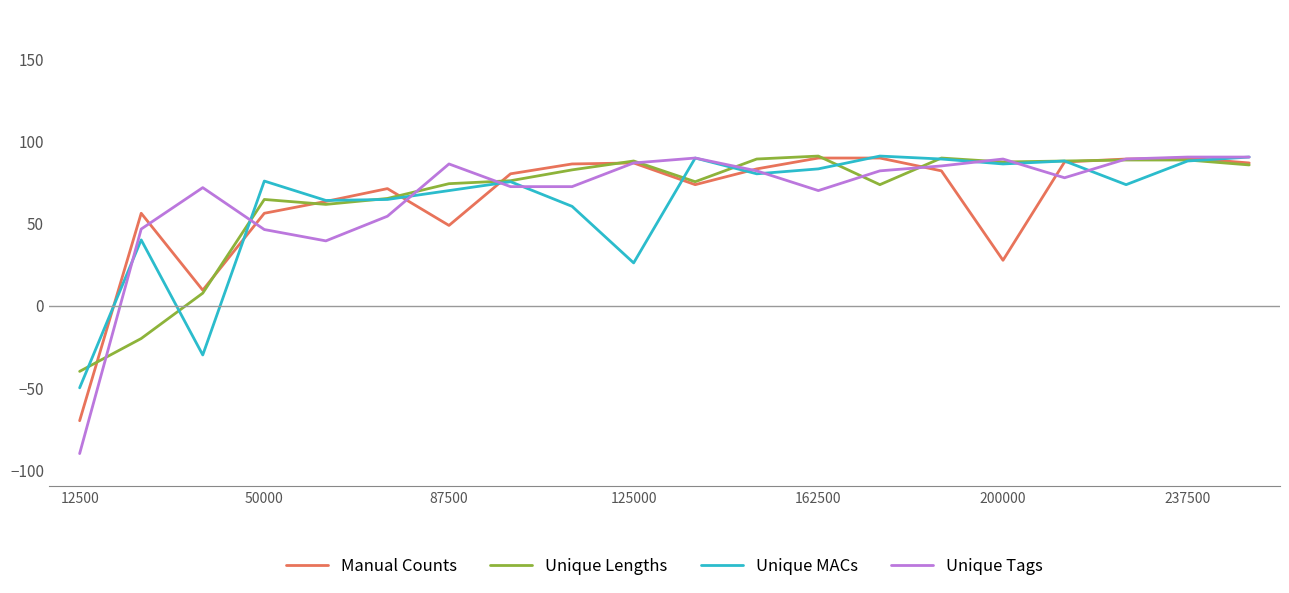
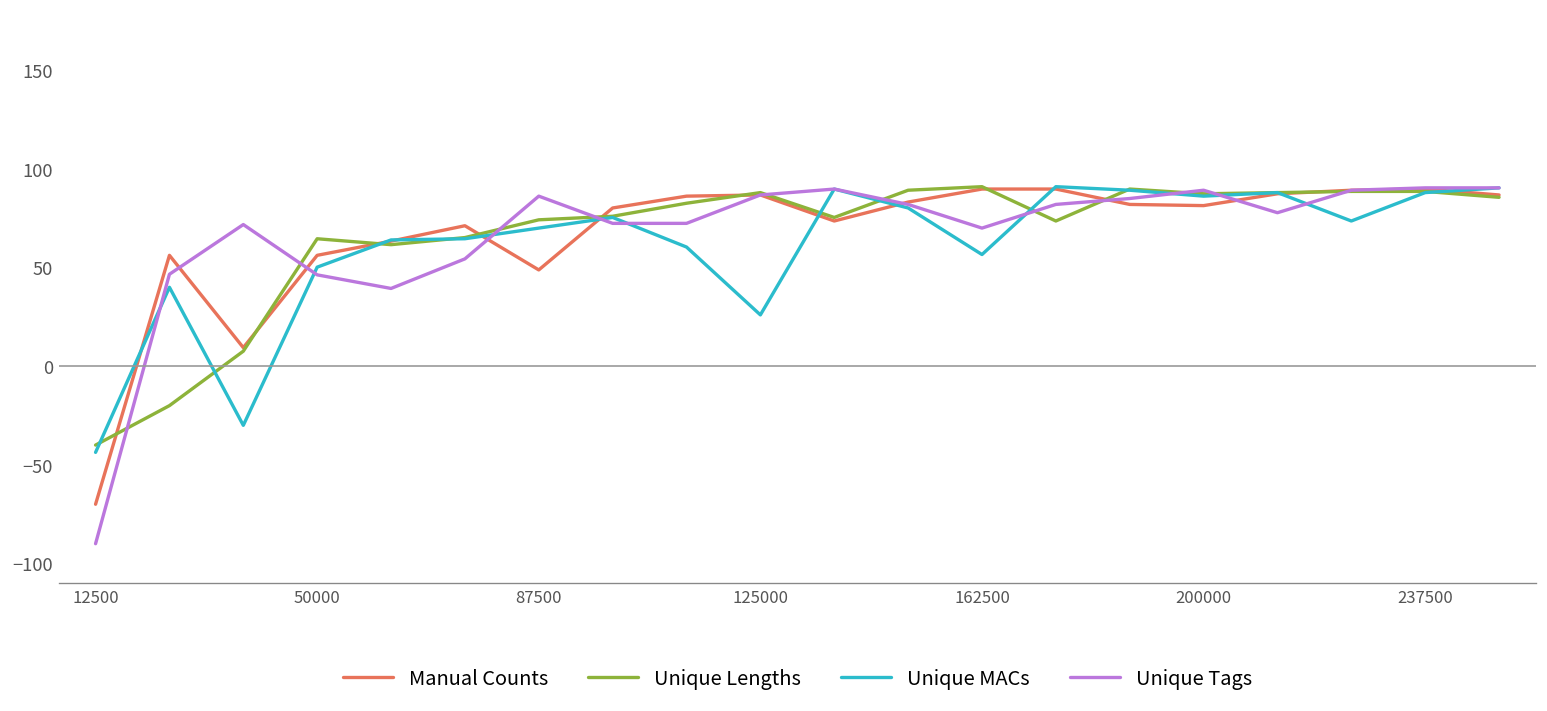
  {
    "Manual Counts": {
      "12500": -70,
      "50000": 56,
      "87500": 49,
-     "200000": 28
+     "200000": 81
    },
    "Unique Lengths": {
      "12500": -40,
      "50000": 65,
      "87500": 74
    },
    "Unique MACs": {
-     "12500": -50,
-     "50000": 76,
+     "12500": -44,
+     "50000": 50,
      "87500": 70,
      "125000": 26,
-     "162500": 83
+     "162500": 57
    },
    "Unique Tags": {
      "12500": -90,
      "50000": 46,
      "87500": 86,
      "162500": 70,
      "200000": 89
    }
  }
